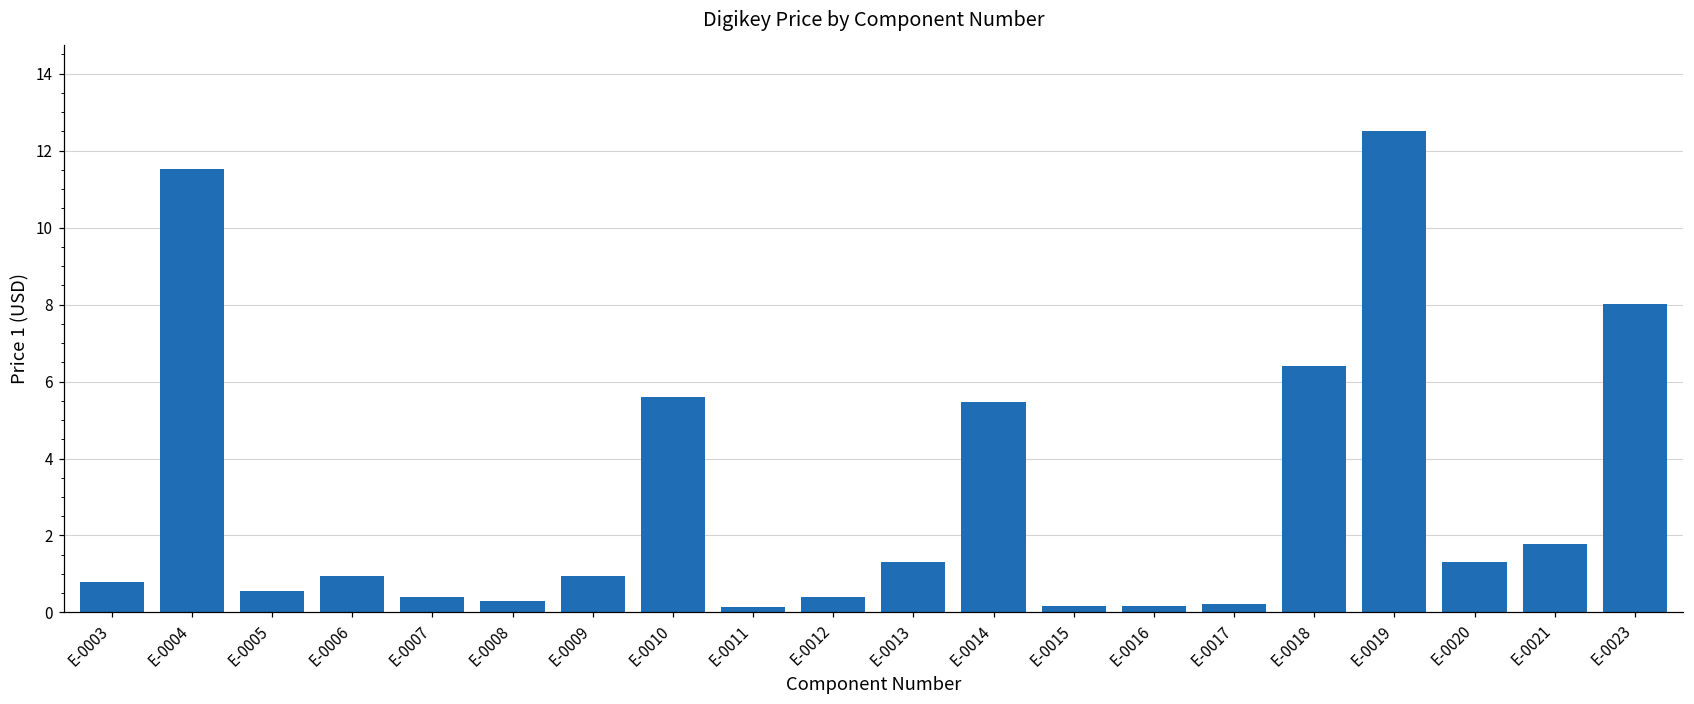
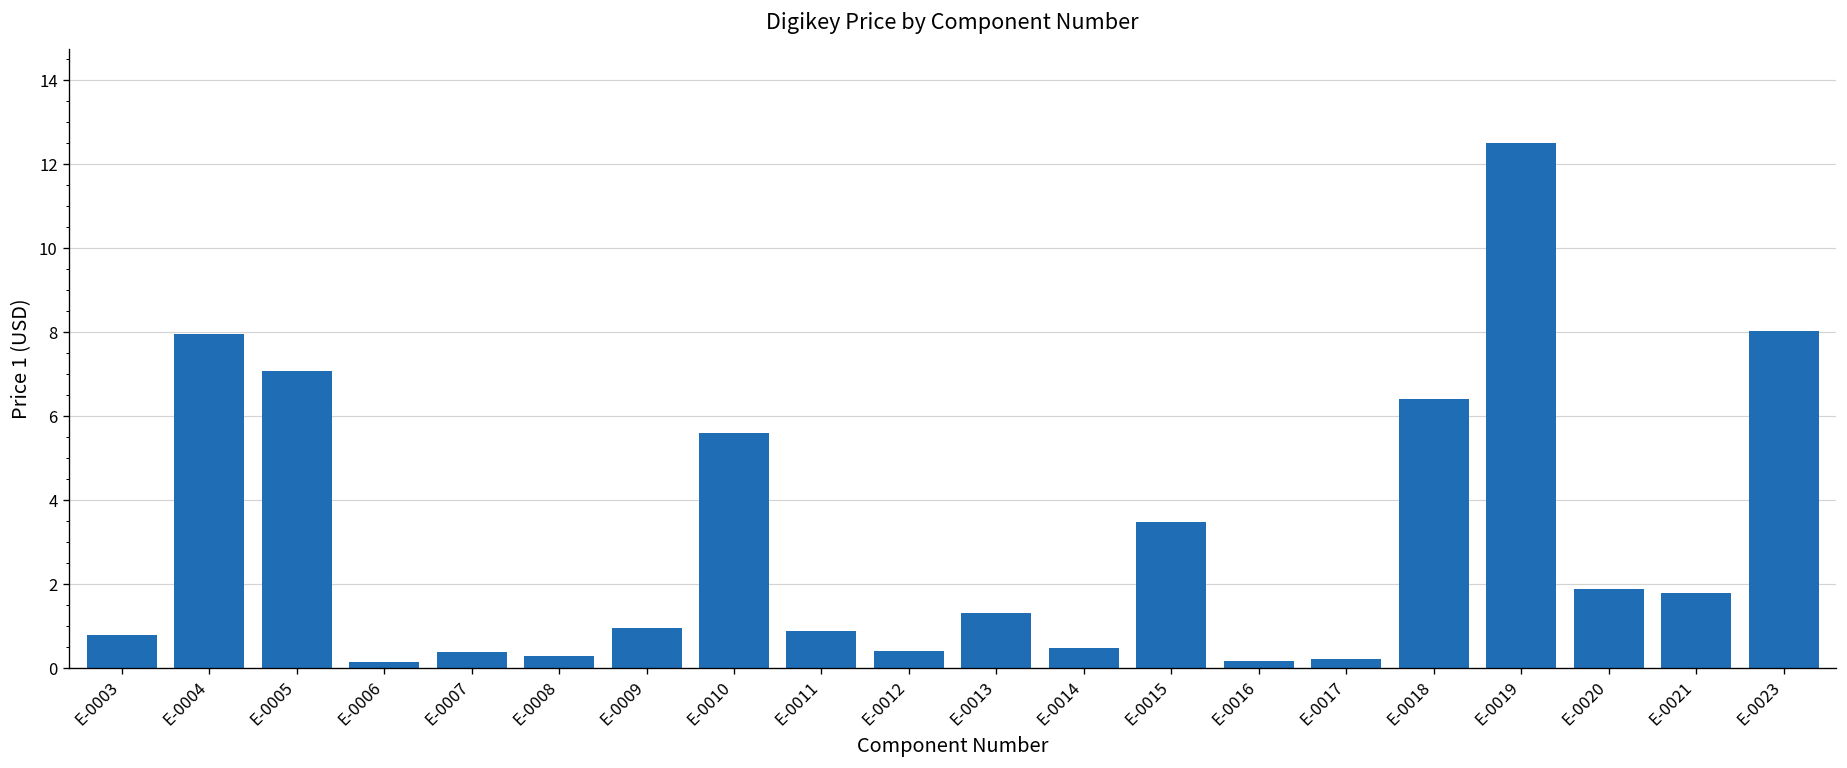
  {
    "E-0003": 0.8,
-   "E-0004": 11.5,
-   "E-0005": 0.6,
-   "E-0006": 0.9,
+   "E-0004": 8.0,
+   "E-0005": 7.1,
+   "E-0006": 0.2,
    "E-0007": 0.4,
    "E-0008": 0.3,
    "E-0009": 1.0,
    "E-0010": 5.6,
-   "E-0011": 0.2,
+   "E-0011": 0.9,
    "E-0012": 0.4,
    "E-0013": 1.3,
-   "E-0014": 5.5,
-   "E-0015": 0.2,
+   "E-0014": 0.5,
+   "E-0015": 3.5,
    "E-0016": 0.2,
    "E-0017": 0.2,
    "E-0018": 6.4,
    "E-0019": 12.5,
-   "E-0020": 1.3,
+   "E-0020": 1.9,
    "E-0021": 1.8,
    "E-0023": 8.0
  }
